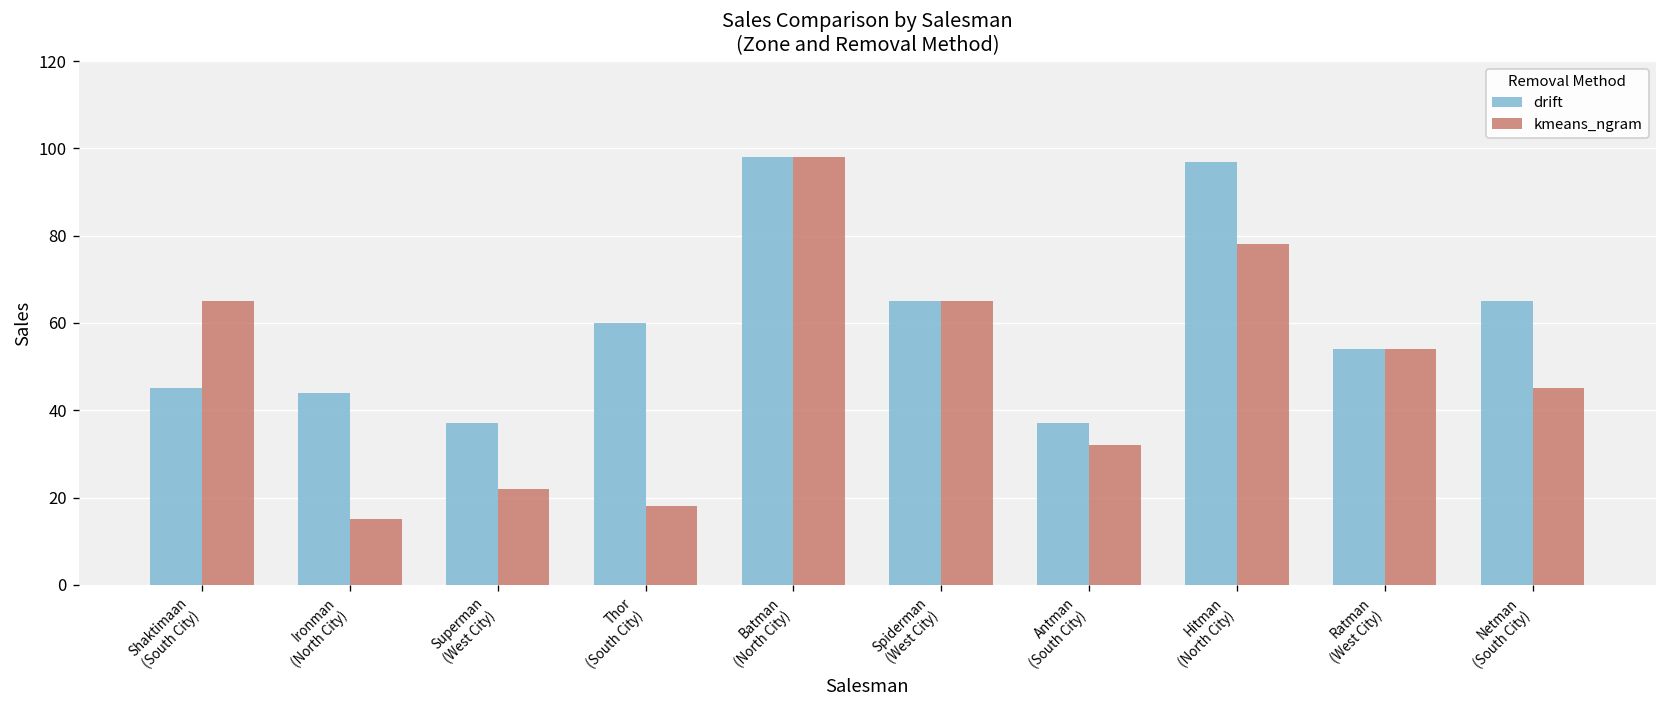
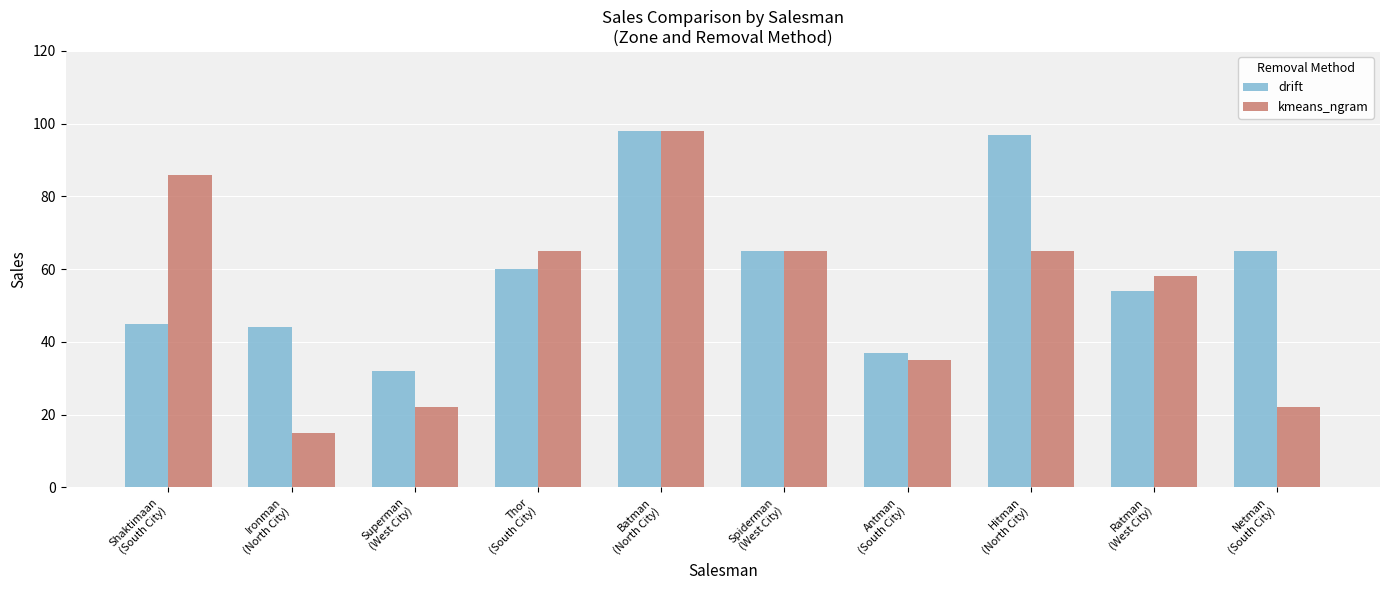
  {
    "drift": {
      "Shaktimaan (South City)": 45,
      "Ironman (North City)": 44,
-     "Superman (West City)": 37,
+     "Superman (West City)": 32,
      "Thor (South City)": 60,
      "Batman (North City)": 98,
      "Spiderman (West City)": 65,
      "Antman (South City)": 37,
      "Hitman (North City)": 97,
      "Ratman (West City)": 54,
      "Netman (South City)": 65
    },
    "kmeans_ngram": {
-     "Shaktimaan (South City)": 65,
+     "Shaktimaan (South City)": 86,
      "Ironman (North City)": 15,
      "Superman (West City)": 22,
-     "Thor (South City)": 18,
+     "Thor (South City)": 65,
      "Batman (North City)": 98,
      "Spiderman (West City)": 65,
-     "Antman (South City)": 32,
-     "Hitman (North City)": 78,
-     "Ratman (West City)": 54,
-     "Netman (South City)": 45
+     "Antman (South City)": 35,
+     "Hitman (North City)": 65,
+     "Ratman (West City)": 58,
+     "Netman (South City)": 22
    }
  }
